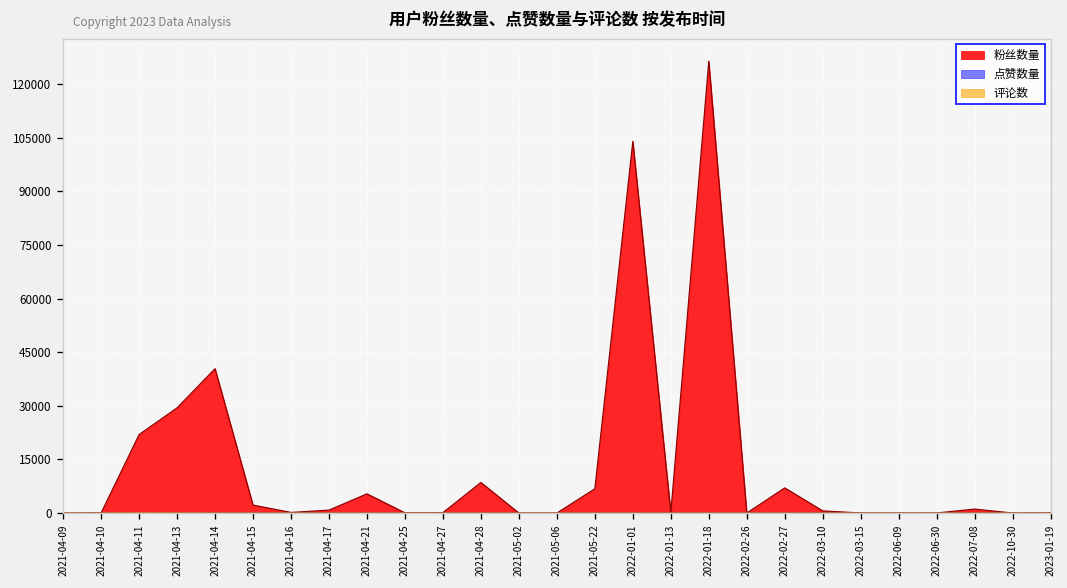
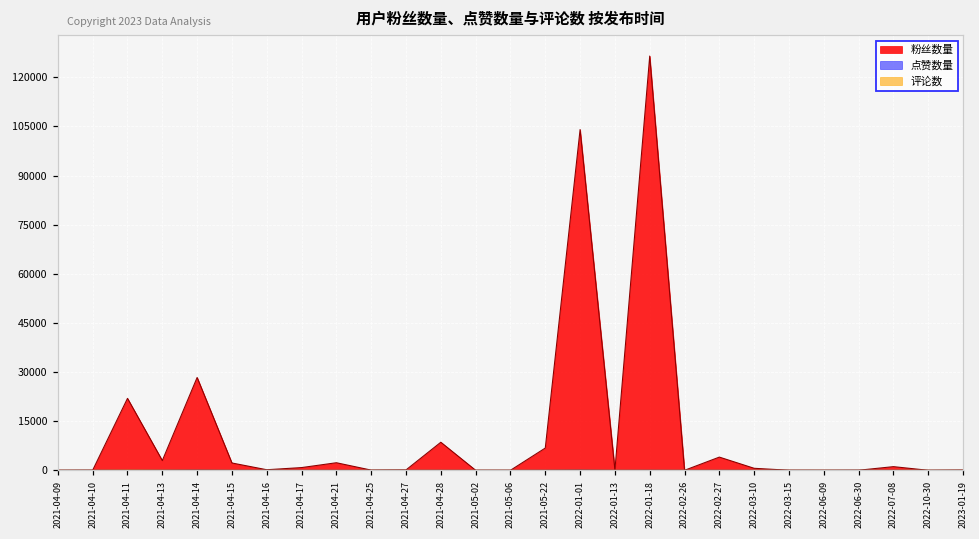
  {
    "粉丝数量": {
      "2021-04-11": 22000,
-     "2021-04-13": 29000,
-     "2021-04-14": 40000,
+     "2021-04-13": 3000,
+     "2021-04-14": 28000,
      "2021-04-15": 2000,
-     "2021-04-21": 5000,
+     "2021-04-21": 2000,
      "2021-04-28": 9000,
      "2021-05-22": 7000,
      "2022-01-01": 104000,
      "2022-01-18": 126000,
-     "2022-02-27": 7000,
+     "2022-02-27": 4000,
      "2022-07-08": 1000
    }
  }
